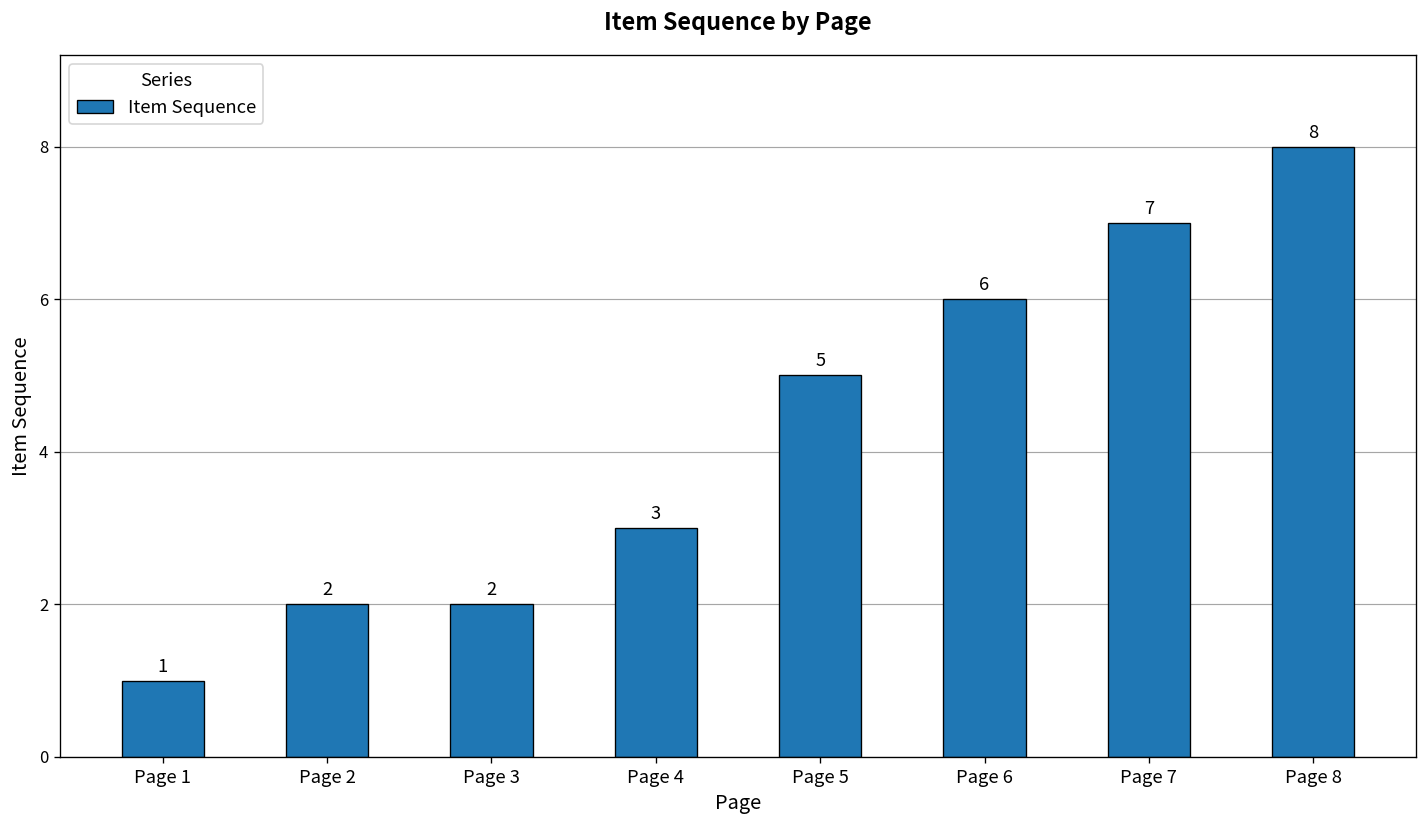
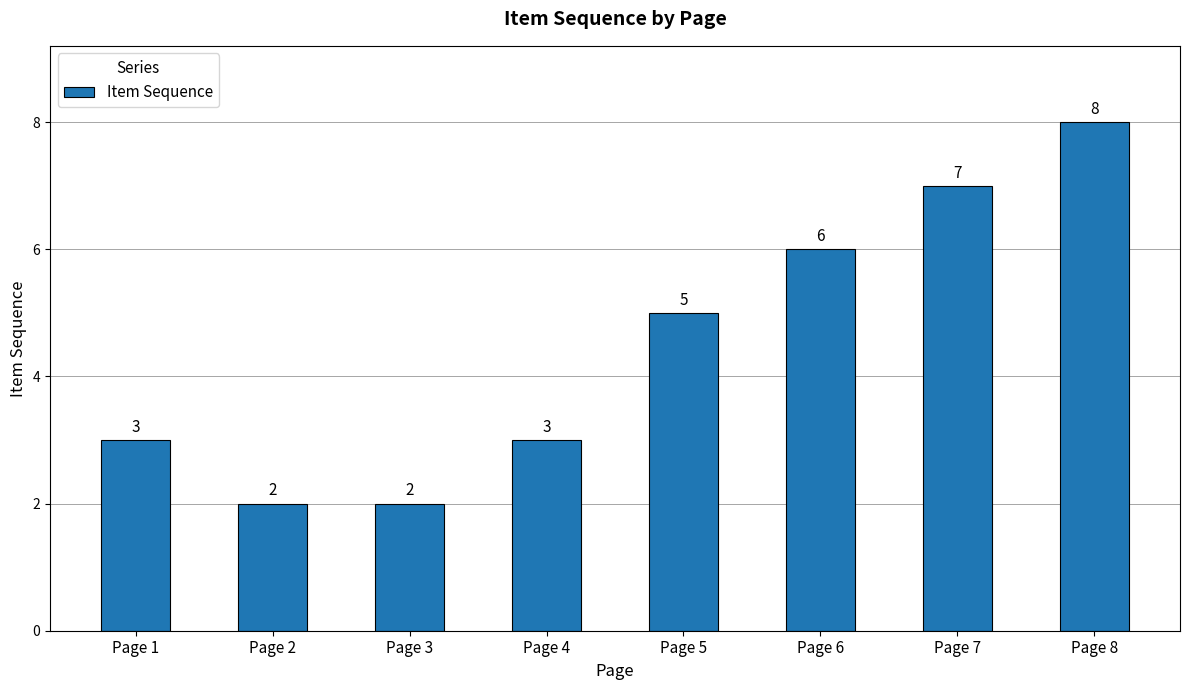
  {
-   "Page 1": 1,
+   "Page 1": 3,
    "Page 2": 2,
    "Page 3": 2,
    "Page 4": 3,
    "Page 5": 5,
    "Page 6": 6,
    "Page 7": 7,
    "Page 8": 8
  }
